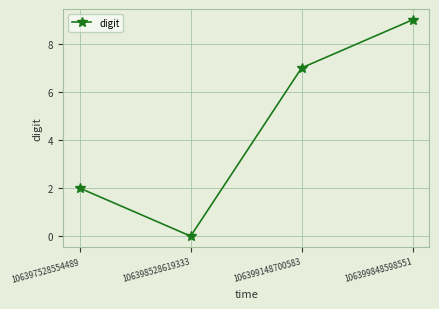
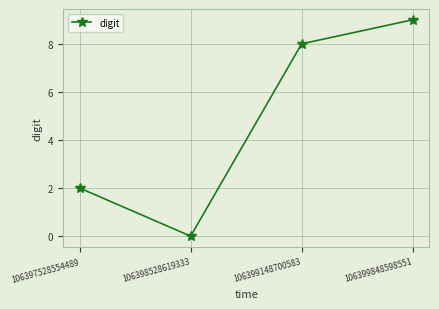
  {
    "106397528554489": 2,
    "106398528619333": 0,
-   "106399148700583": 7,
+   "106399148700583": 8,
    "106399848598551": 9
  }
